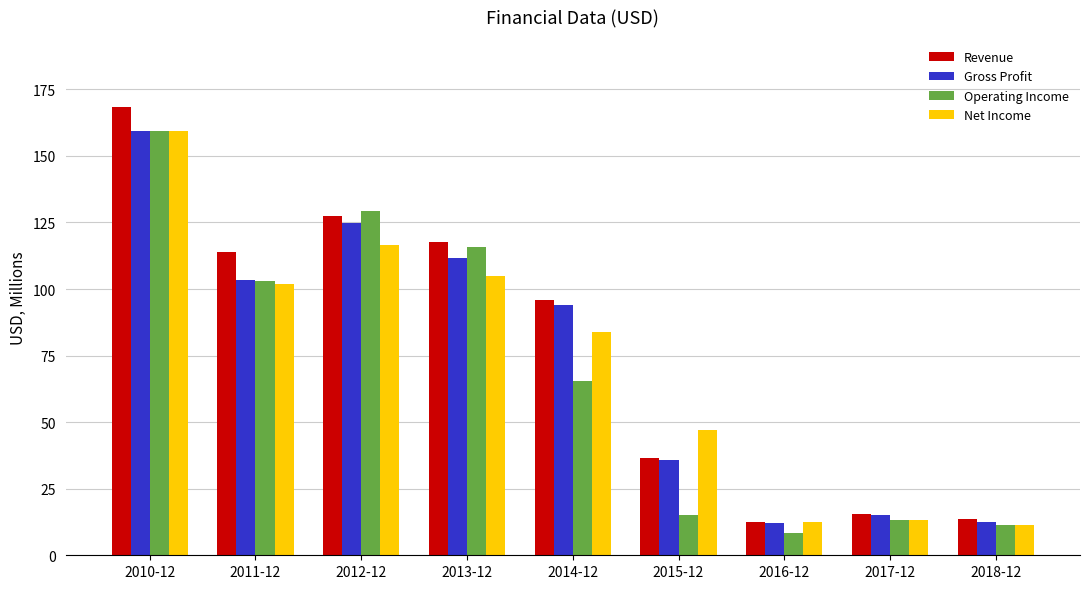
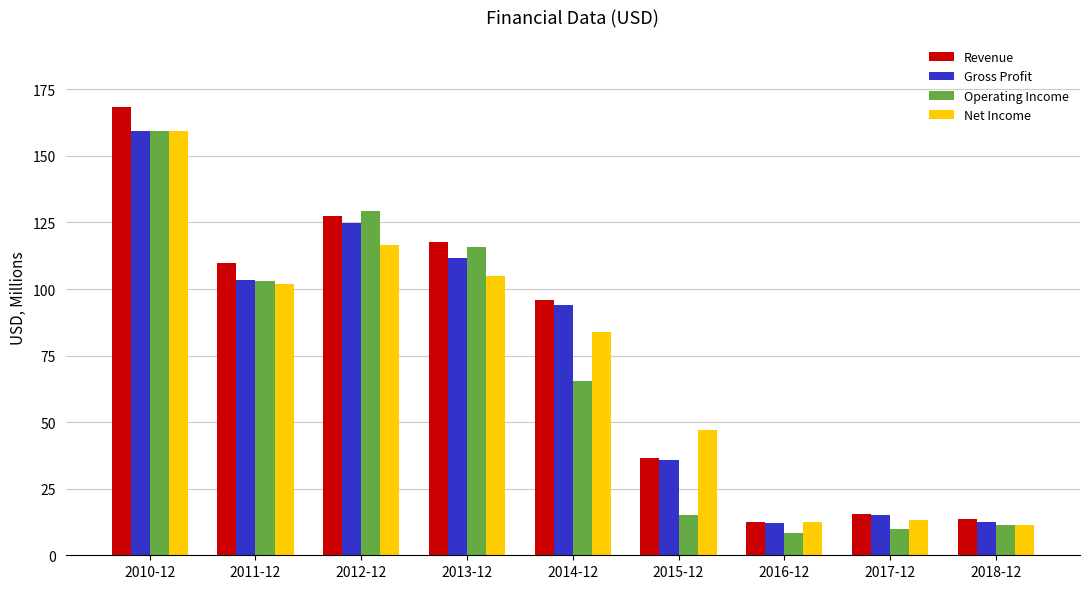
  {
    "Revenue": {
      "2010-12": 168,
-     "2011-12": 114,
+     "2011-12": 110,
      "2012-12": 127,
      "2013-12": 118,
      "2014-12": 96,
      "2015-12": 36,
      "2016-12": 12,
      "2017-12": 16,
      "2018-12": 14
    },
    "Gross Profit": {
      "2010-12": 160,
      "2011-12": 103,
      "2012-12": 125,
      "2013-12": 112,
      "2014-12": 94,
      "2015-12": 36,
      "2016-12": 12,
      "2017-12": 15,
      "2018-12": 13
    },
    "Operating Income": {
      "2010-12": 160,
      "2011-12": 103,
      "2012-12": 129,
      "2013-12": 116,
      "2014-12": 66,
      "2015-12": 15,
      "2016-12": 8,
-     "2017-12": 13,
+     "2017-12": 10,
      "2018-12": 11
    },
    "Net Income": {
      "2010-12": 160,
      "2011-12": 102,
      "2012-12": 117,
      "2013-12": 105,
      "2014-12": 84,
      "2015-12": 47,
      "2016-12": 12,
      "2017-12": 13,
      "2018-12": 11
    }
  }
